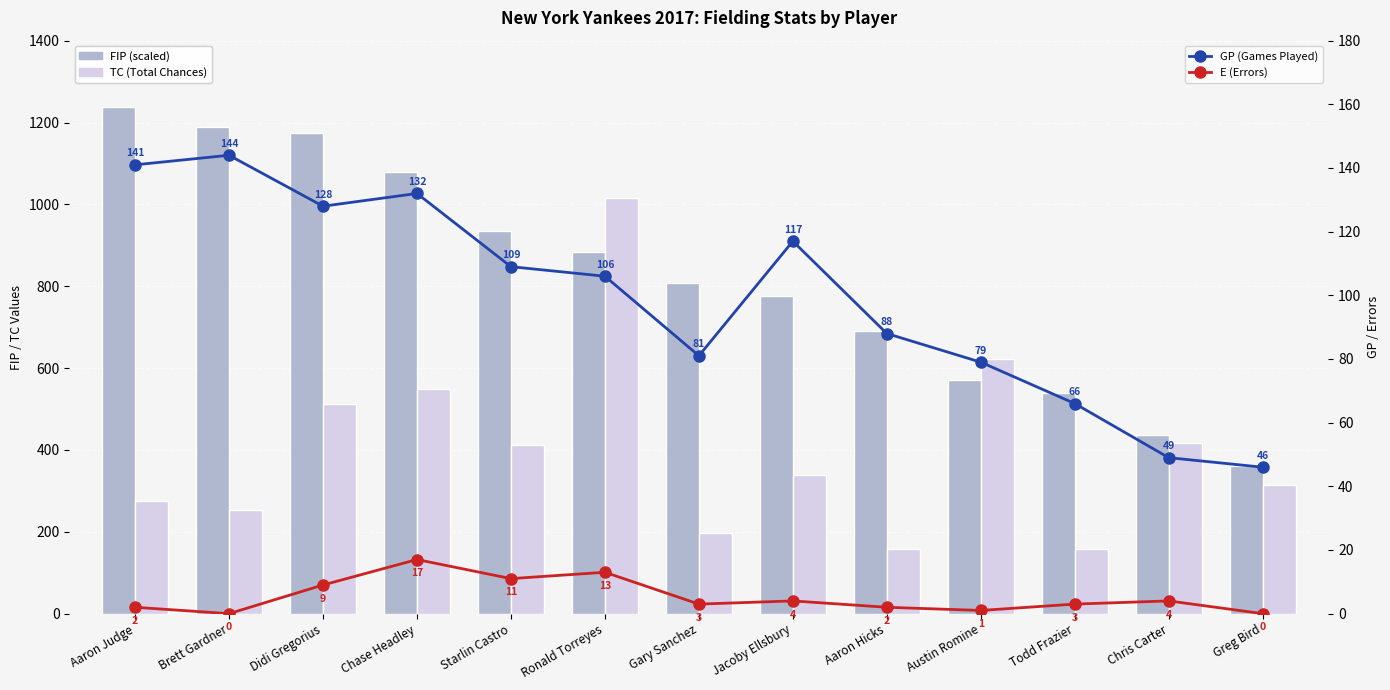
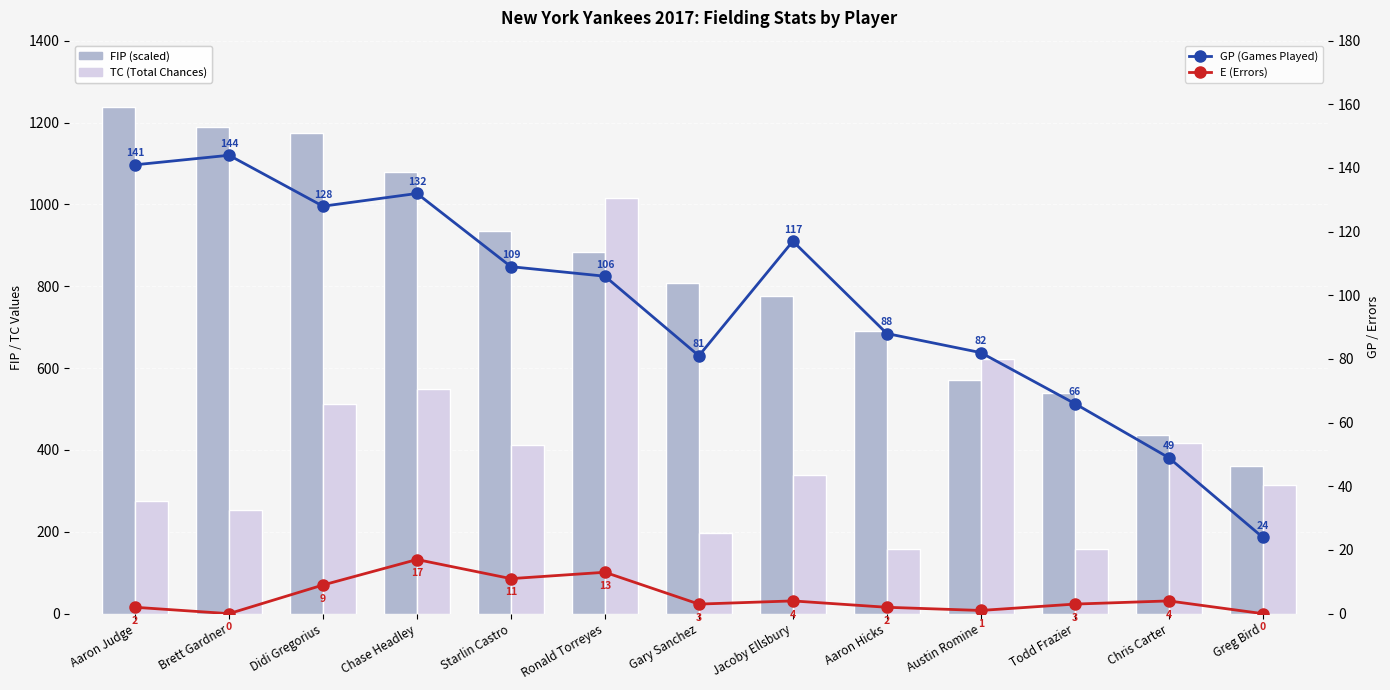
  {
    "GP (Games Played)": {
      "Aaron Judge": 141,
      "Brett Gardner": 144,
      "Didi Gregorius": 128,
      "Chase Headley": 132,
      "Starlin Castro": 109,
      "Ronald Torreyes": 106,
      "Gary Sanchez": 81,
      "Jacoby Ellsbury": 117,
      "Aaron Hicks": 88,
-     "Austin Romine": 79,
+     "Austin Romine": 82,
      "Todd Frazier": 66,
      "Chris Carter": 49,
-     "Greg Bird": 46
+     "Greg Bird": 24
    },
    "E (Errors)": {
      "Aaron Judge": 2,
      "Brett Gardner": 0,
      "Didi Gregorius": 9,
      "Chase Headley": 17,
      "Starlin Castro": 11,
      "Ronald Torreyes": 13,
      "Gary Sanchez": 3,
      "Jacoby Ellsbury": 4,
      "Aaron Hicks": 2,
      "Austin Romine": 1,
      "Todd Frazier": 3,
      "Chris Carter": 4,
      "Greg Bird": 0
    }
  }
